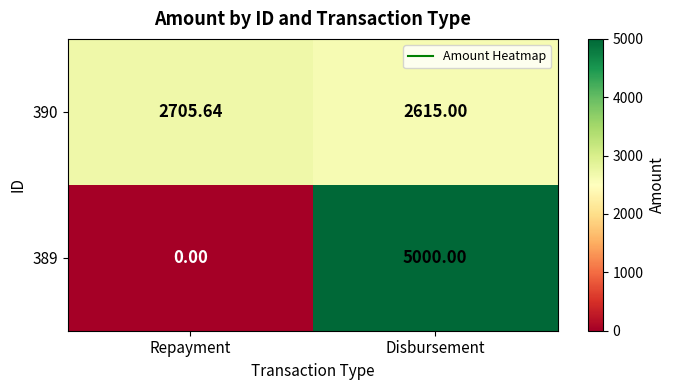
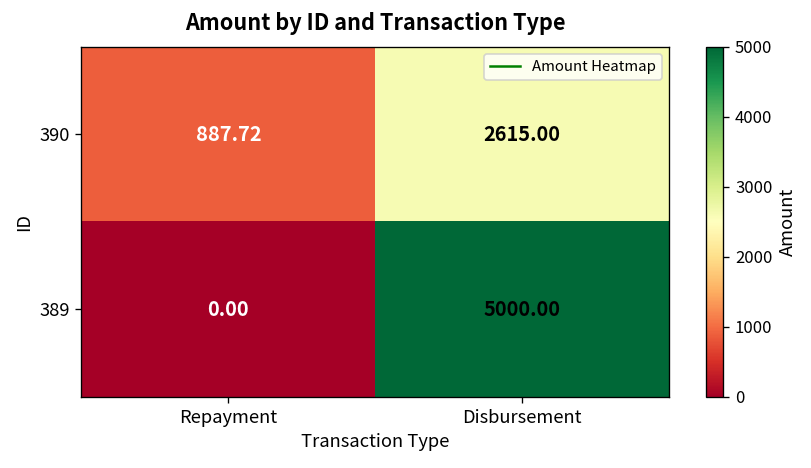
  {
    "390": {
-     "Repayment": 2705.64,
+     "Repayment": 887.72,
      "Disbursement": 2615.00
    },
    "389": {
      "Repayment": 0.00,
      "Disbursement": 5000.00
    }
  }
